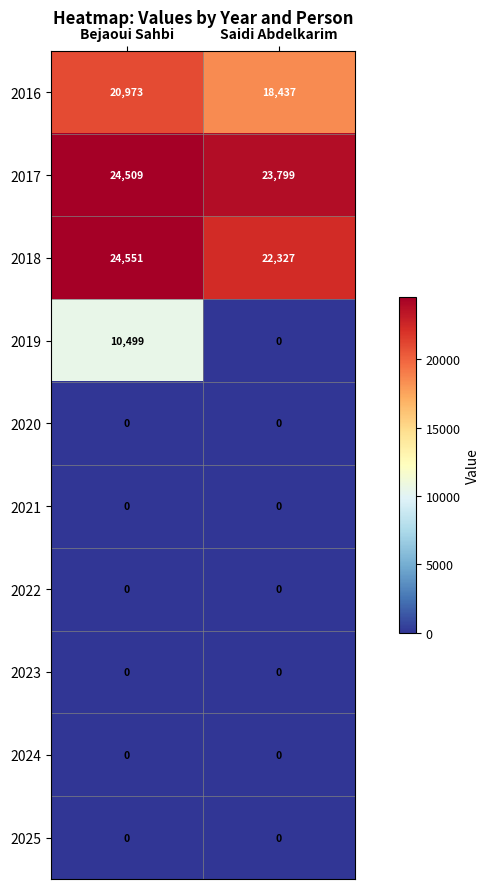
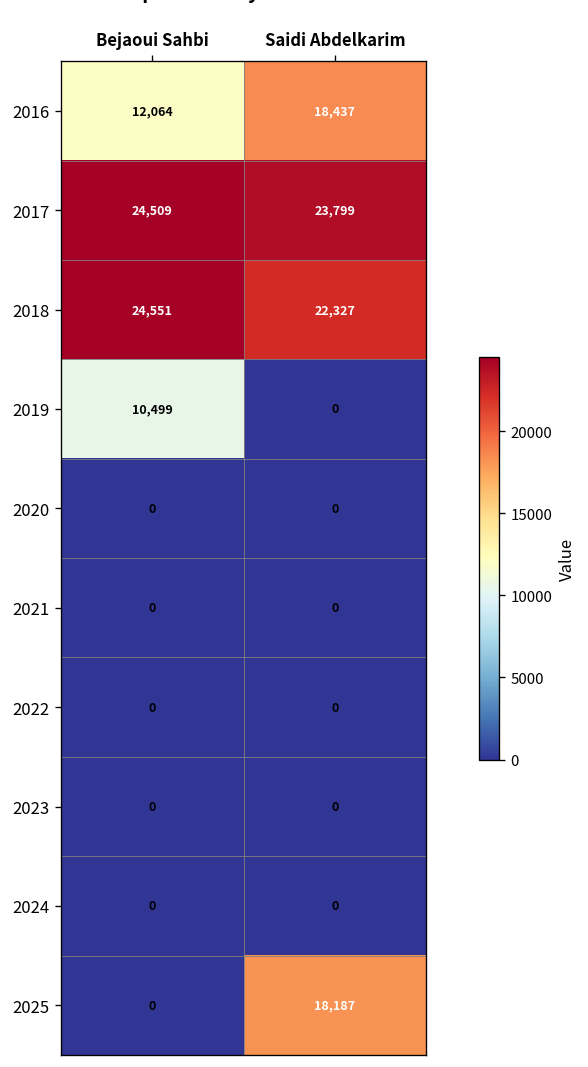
  {
    "2016": {
-     "Bejaoui Sahbi": "20,973",
+     "Bejaoui Sahbi": "12,064",
      "Saidi Abdelkarim": "18,437"
    },
    "2017": {
      "Bejaoui Sahbi": "24,509",
      "Saidi Abdelkarim": "23,799"
    },
    "2018": {
      "Bejaoui Sahbi": "24,551",
      "Saidi Abdelkarim": "22,327"
    },
    "2019": {
      "Bejaoui Sahbi": "10,499",
      "Saidi Abdelkarim": "0"
    },
    "2020": {
      "Bejaoui Sahbi": "0",
      "Saidi Abdelkarim": "0"
    },
    "2021": {
      "Bejaoui Sahbi": "0",
      "Saidi Abdelkarim": "0"
    },
    "2022": {
      "Bejaoui Sahbi": "0",
      "Saidi Abdelkarim": "0"
    },
    "2023": {
      "Bejaoui Sahbi": "0",
      "Saidi Abdelkarim": "0"
    },
    "2024": {
      "Bejaoui Sahbi": "0",
      "Saidi Abdelkarim": "0"
    },
    "2025": {
      "Bejaoui Sahbi": "0",
-     "Saidi Abdelkarim": "0"
+     "Saidi Abdelkarim": "18,187"
    }
  }
